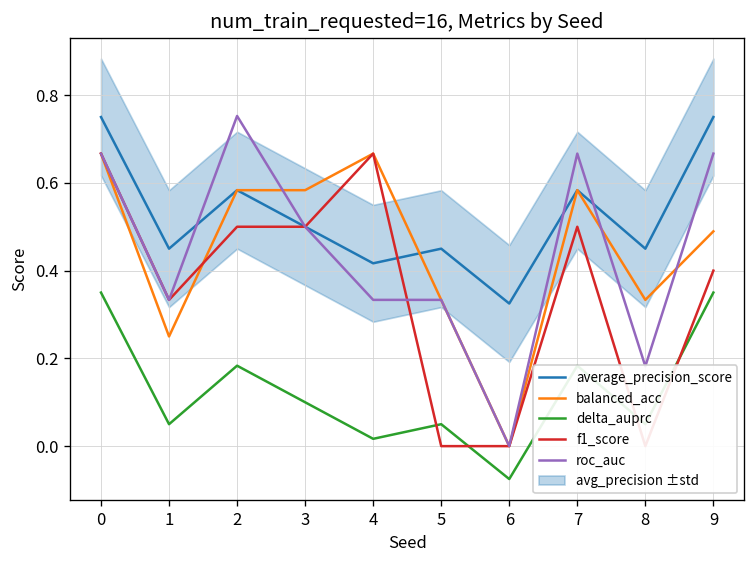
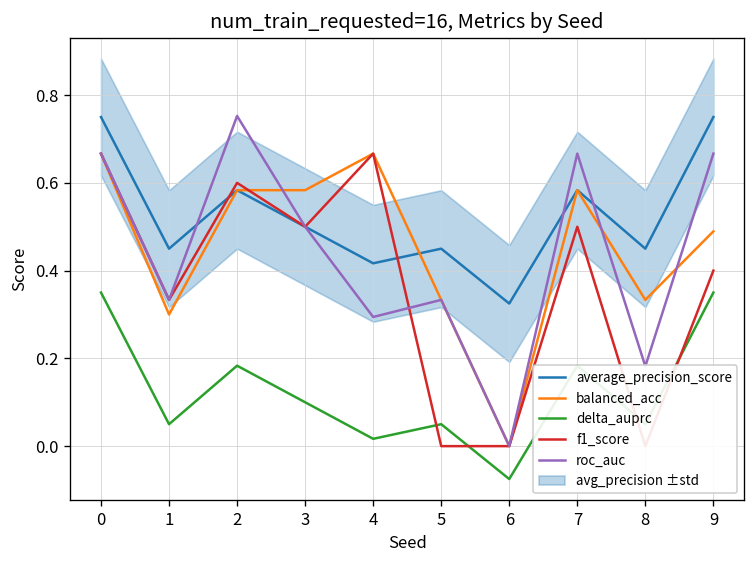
  {
    "balanced_acc": {
-     "1": 0.25,
+     "1": 0.30,
      "3": 0.58,
      "8": 0.33,
      "9": 0.49
    },
    "delta_auprc": {
      "0": 0.35,
      "1": 0.05,
      "2": 0.18,
      "3": 0.10,
      "4": 0.02,
      "5": 0.05,
      "6": -0.08,
      "7": 0.18,
      "9": 0.35
    },
    "f1_score": {
-     "2": 0.5,
+     "2": 0.6,
      "5": 0.0,
      "7": 0.5,
      "9": 0.4
    },
    "roc_auc": {
      "2": 0.75,
-     "4": 0.33,
+     "4": 0.29,
      "7": 0.67,
      "8": 0.18,
      "9": 0.67
    }
  }
